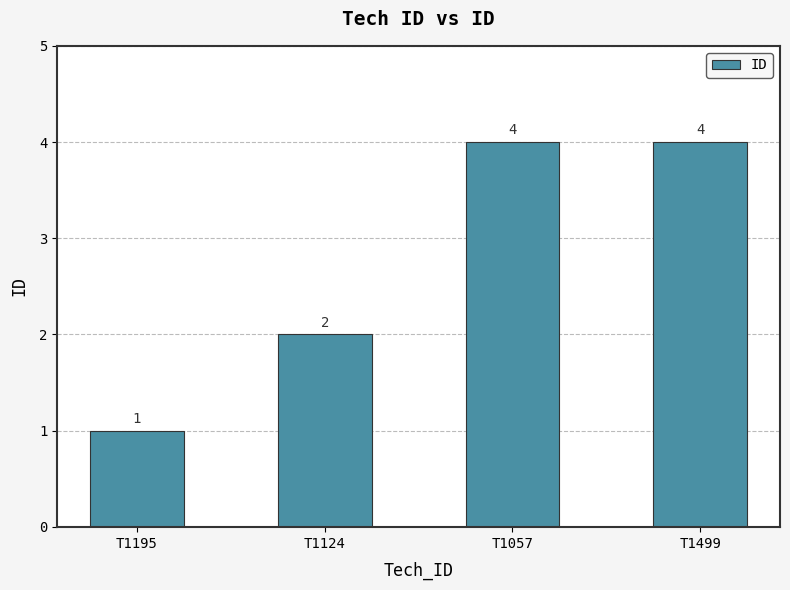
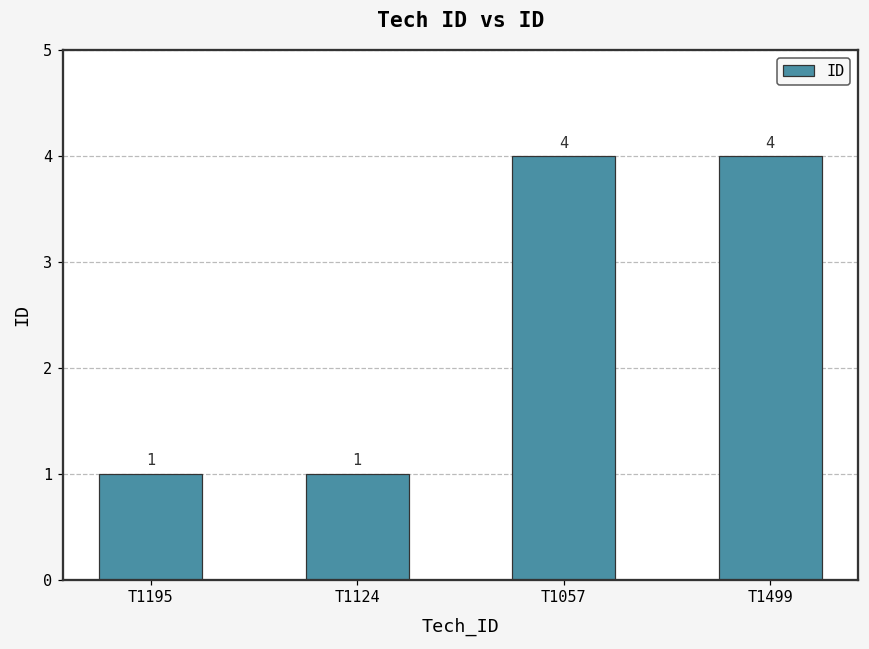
  {
    "T1195": 1,
-   "T1124": 2,
+   "T1124": 1,
    "T1057": 4,
    "T1499": 4
  }
